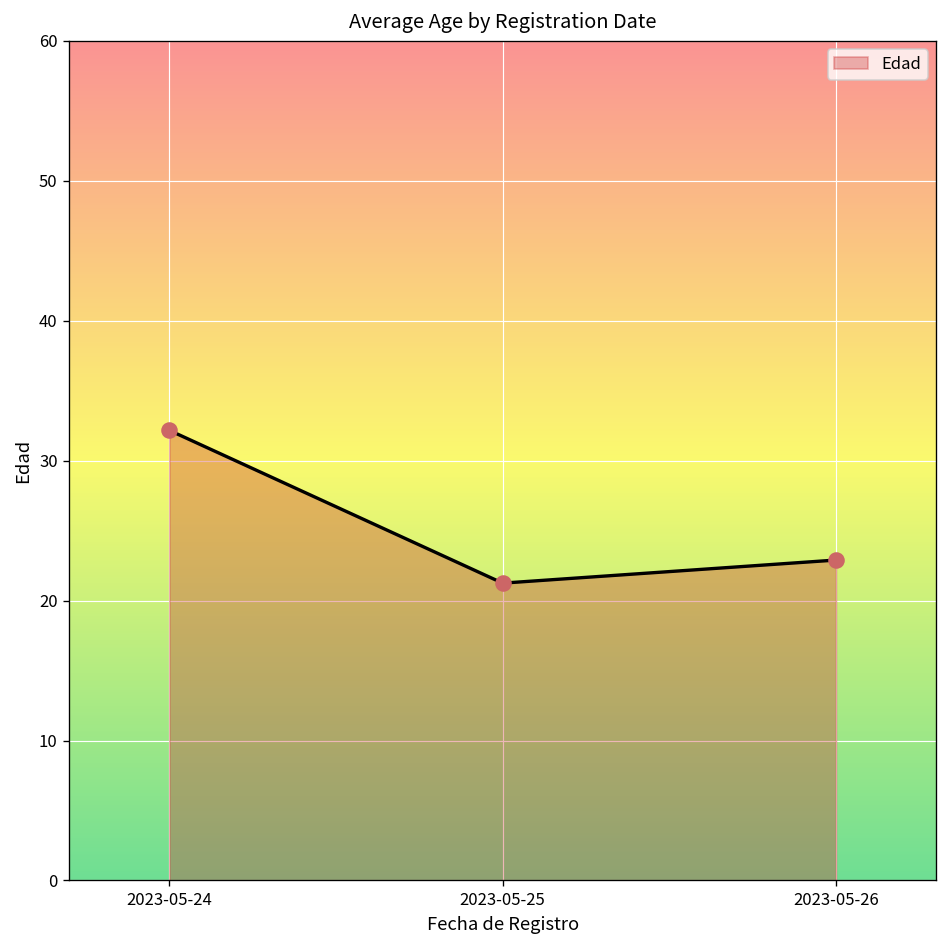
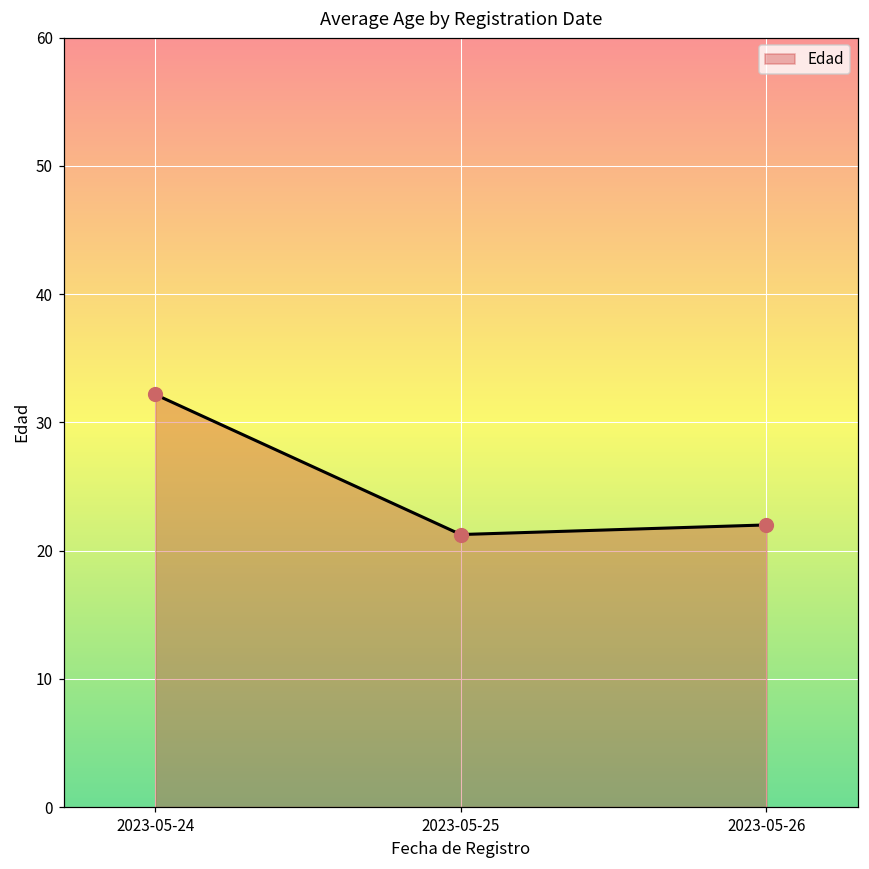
  {
    "2023-05-24": 32.2,
    "2023-05-25": 21.3,
-   "2023-05-26": 22.9
+   "2023-05-26": 22.0
  }
